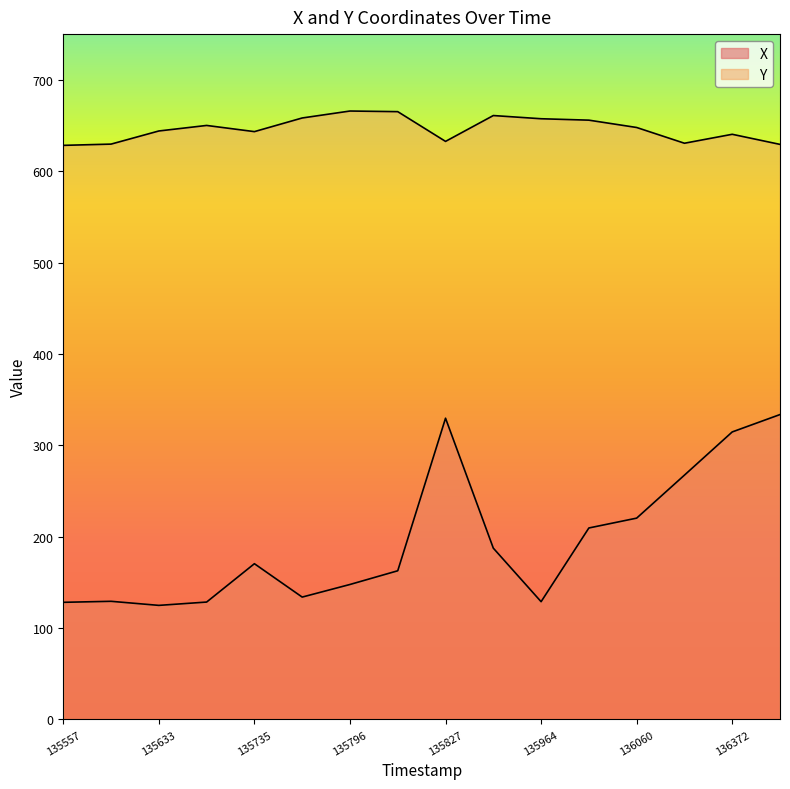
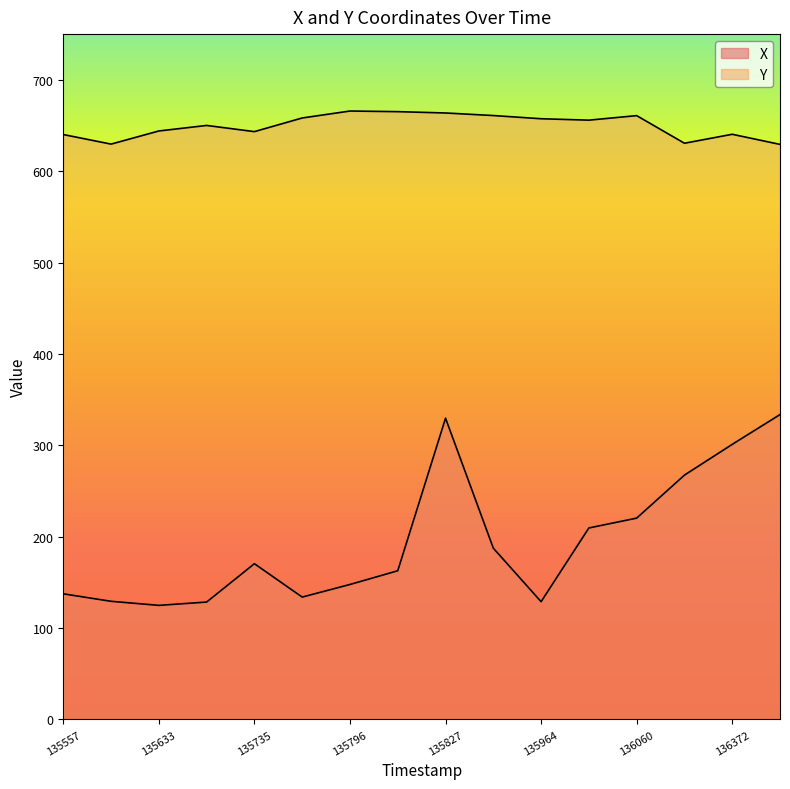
  {
    "X": {
-     "135557": 130,
+     "135557": 140,
      "135633": 120,
      "135735": 170,
      "135796": 150,
      "135827": 330,
      "135964": 130,
      "136060": 220,
-     "136372": 310
+     "136372": 300
    },
    "Y": {
-     "135557": 630,
+     "135557": 640,
      "135633": 640,
      "135735": 640,
      "135796": 670,
-     "135827": 630,
+     "135827": 660,
      "135964": 660,
-     "136060": 650,
+     "136060": 660,
      "136372": 640
    }
  }
